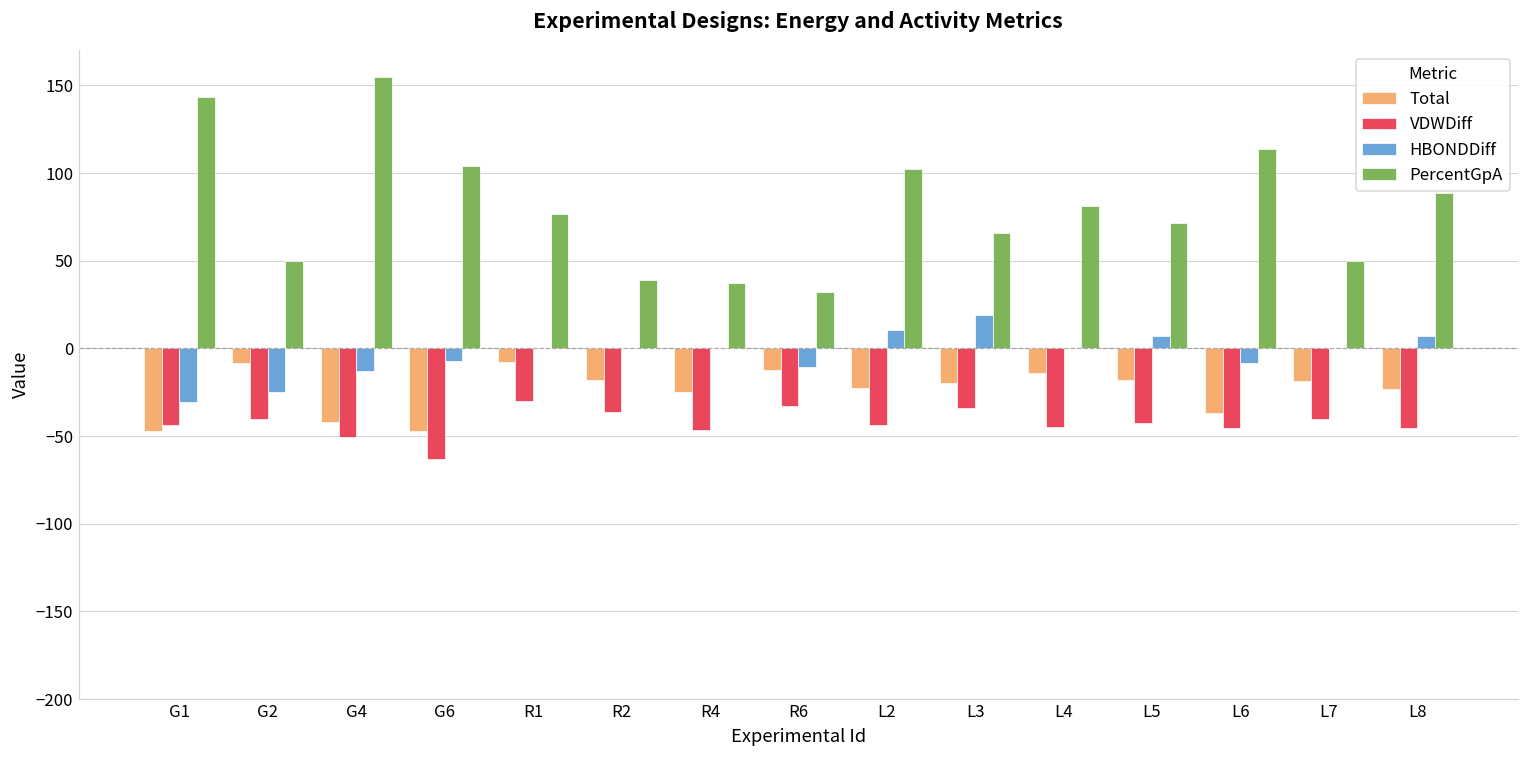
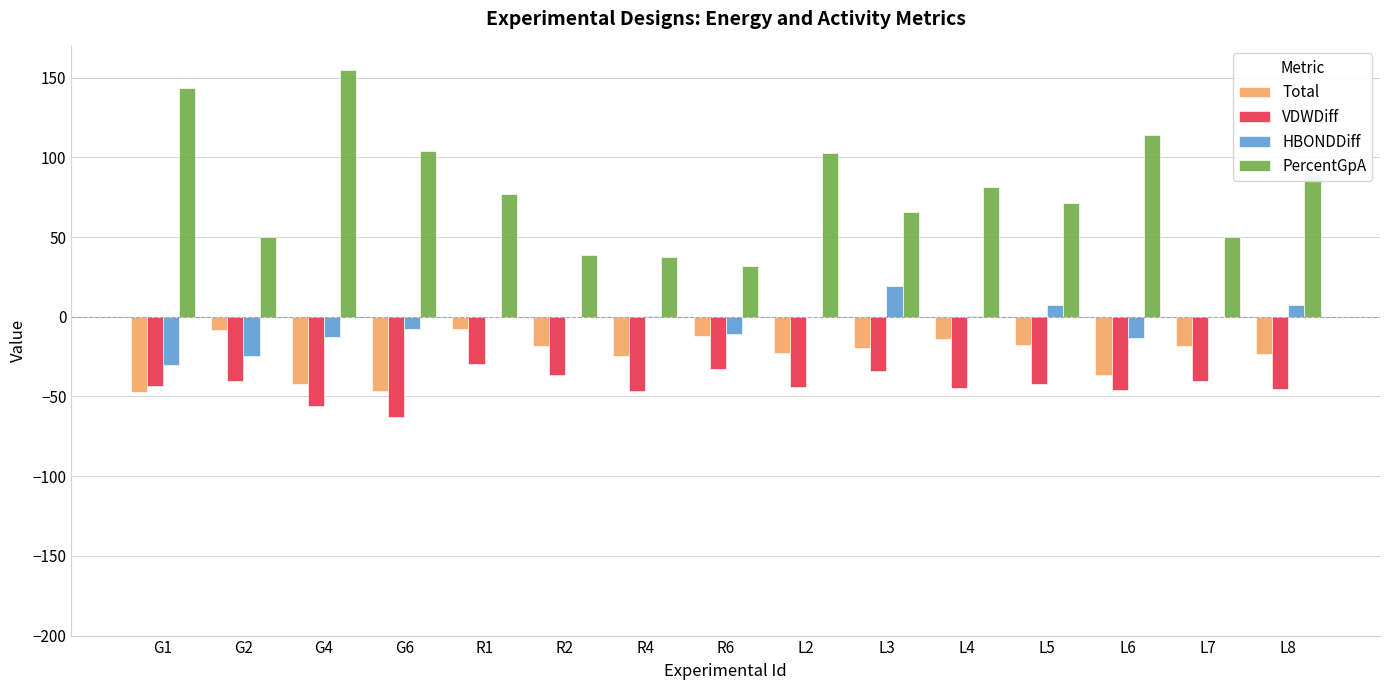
  {
    "Total": {
      "G1": -47,
      "G2": -8,
      "G4": -42,
      "G6": -47,
      "R1": -8,
      "R2": -18,
      "R4": -25,
      "R6": -12,
      "L2": -23,
      "L3": -20,
      "L4": -14,
      "L5": -18,
      "L6": -37,
      "L7": -18,
      "L8": -23
    },
    "VDWDiff": {
      "G1": -44,
      "G2": -40,
-     "G4": -51,
+     "G4": -56,
      "G6": -63,
      "R1": -30,
      "R2": -36,
      "R4": -47,
      "R6": -33,
      "L2": -44,
      "L3": -34,
      "L4": -45,
      "L5": -42,
      "L6": -46,
      "L7": -40,
      "L8": -45
    },
    "HBONDDiff": {
      "G1": -30,
      "G2": -25,
      "G4": -13,
      "G6": -7,
      "R6": -11,
-     "L2": 11,
+     "L2": 0,
      "L3": 19,
      "L5": 7,
-     "L6": -8,
+     "L6": -13,
      "L8": 7
    },
    "PercentGpA": {
      "G1": 143,
      "G2": 50,
      "G4": 155,
      "G6": 104,
      "R1": 77,
      "R2": 39,
      "R4": 38,
      "R6": 32,
      "L2": 103,
      "L3": 66,
      "L4": 81,
      "L5": 71,
      "L6": 114,
      "L7": 50
    }
  }
